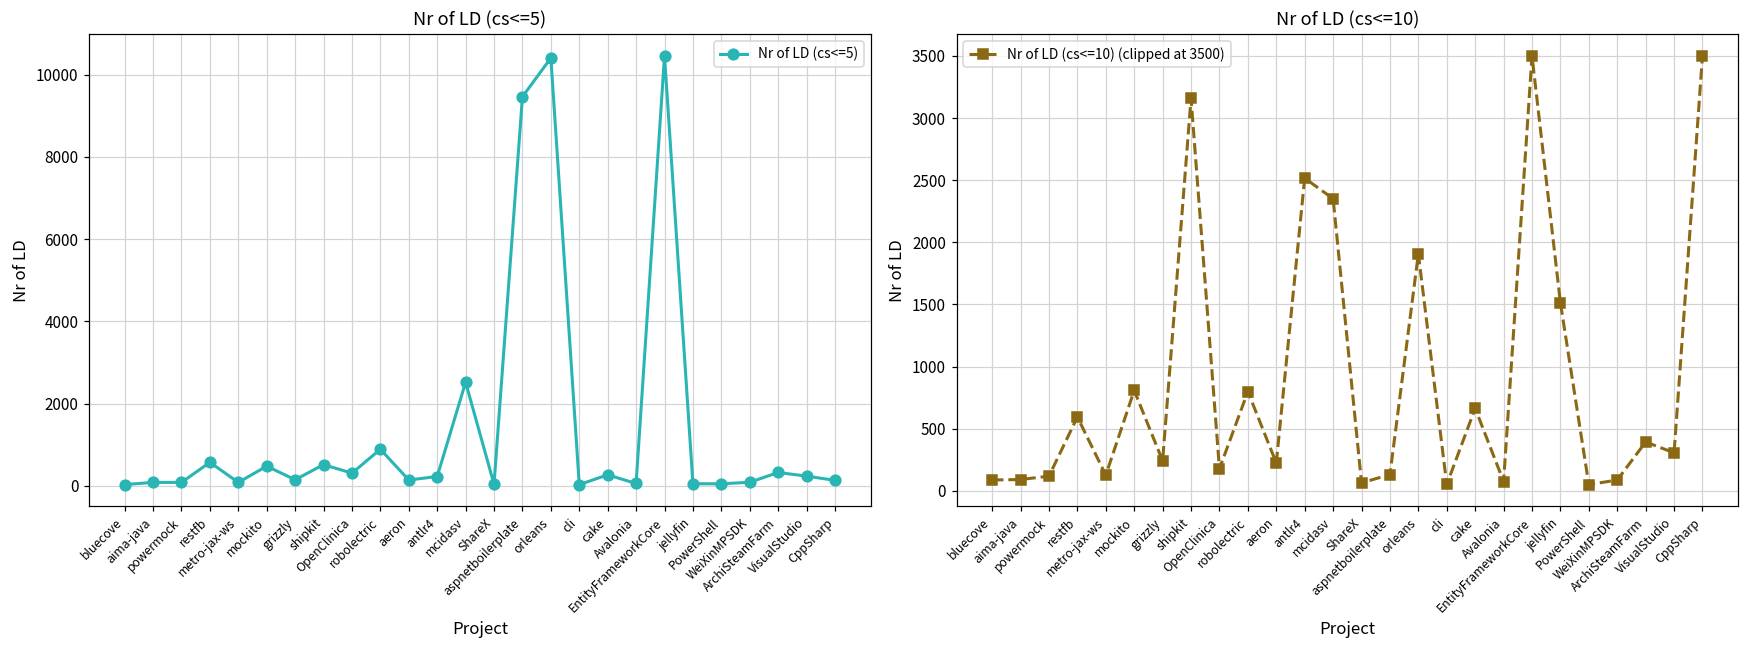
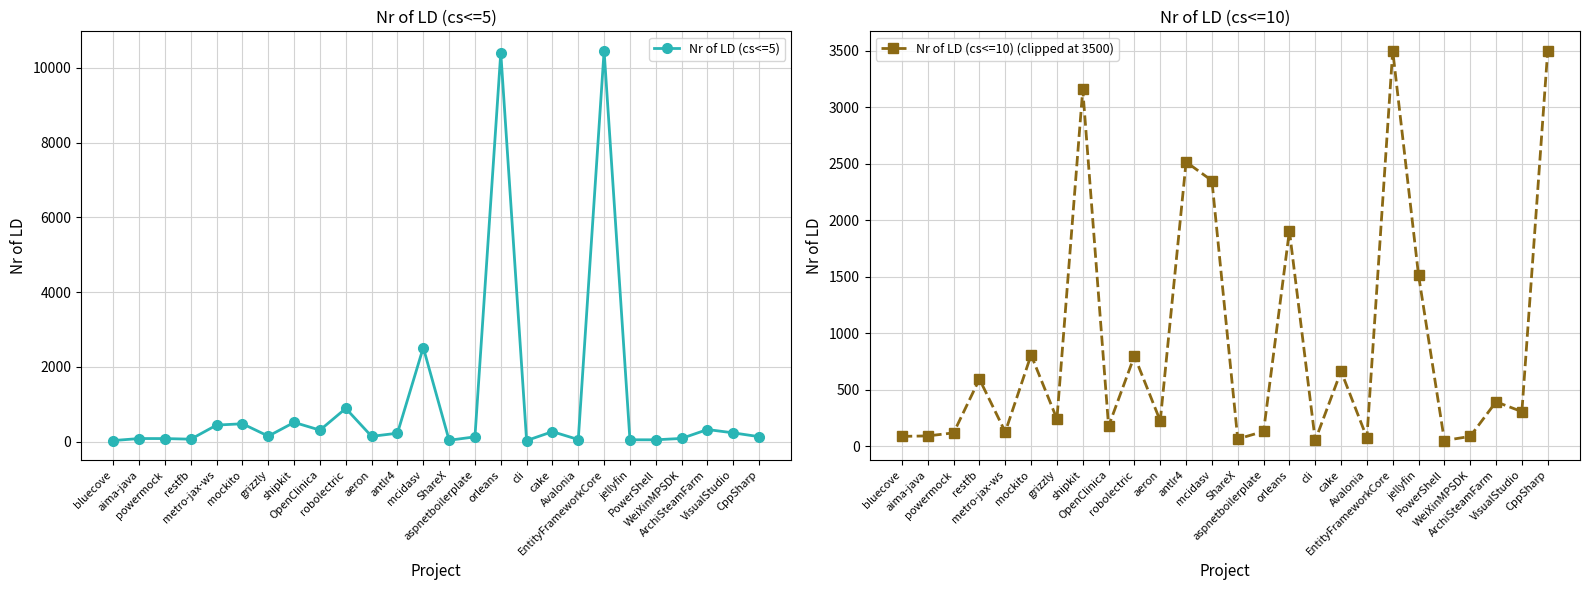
  {
    "Nr of LD (cs<=5)": {
      "bluecove": 0,
      "aima-java": 100,
      "powermock": 100,
-     "restfb": 600,
-     "metro-jax-ws": 100,
+     "restfb": 100,
+     "metro-jax-ws": 400,
      "mockito": 500,
      "grizzly": 100,
      "shipkit": 500,
      "OpenClinica": 300,
      "robolectric": 900,
      "aeron": 100,
      "antlr4": 200,
      "mcidasv": 2500,
      "ShareX": 0,
-     "aspnetboilerplate": 9500,
+     "aspnetboilerplate": 100,
      "orleans": 10400,
      "cli": 0,
      "cake": 300,
      "Avalonia": 100,
      "EntityFrameworkCore": 10500,
      "jellyfin": 100,
      "PowerShell": 100,
      "WeiXinMPSDK": 100,
      "ArchiSteamFarm": 300,
      "VisualStudio": 200,
      "CppSharp": 100
    },
    "Nr of LD (cs<=10)": {
      "bluecove": 90,
      "aima-java": 90,
      "powermock": 120,
      "restfb": 590,
      "metro-jax-ws": 130,
      "mockito": 810,
      "grizzly": 240,
      "shipkit": 3160,
      "OpenClinica": 180,
      "robolectric": 800,
      "aeron": 220,
      "antlr4": 2520,
      "mcidasv": 2350,
      "ShareX": 60,
      "aspnetboilerplate": 130,
      "orleans": 1910,
      "cli": 50,
      "cake": 660,
      "Avalonia": 80,
      "EntityFrameworkCore": 3500,
      "jellyfin": 1510,
      "PowerShell": 50,
      "WeiXinMPSDK": 90,
      "ArchiSteamFarm": 390,
      "VisualStudio": 310,
      "CppSharp": 3500
    }
  }
